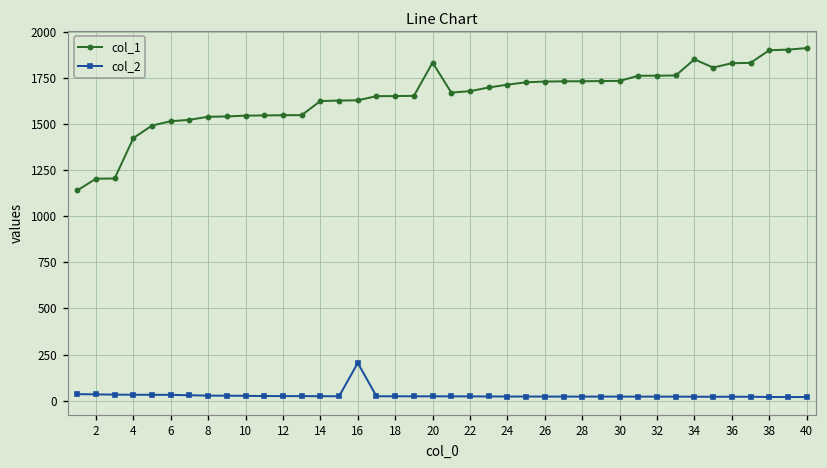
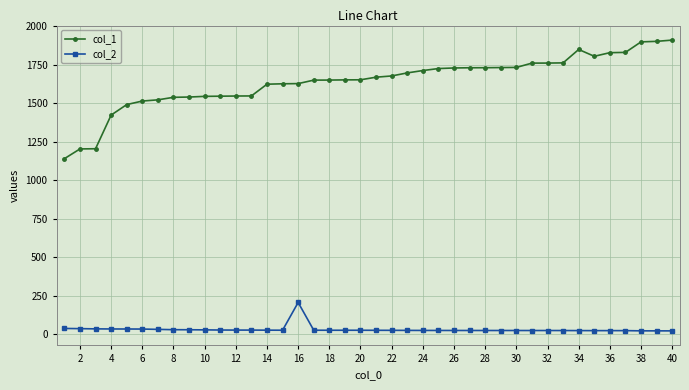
  {
    "col_1": {
      "2": 1200,
      "4": 1420,
      "6": 1510,
      "8": 1540,
      "10": 1540,
      "12": 1550,
      "14": 1620,
      "16": 1630,
      "18": 1650,
-     "20": 1830,
+     "20": 1650,
      "22": 1680,
      "24": 1710,
      "26": 1730,
      "28": 1730,
      "30": 1730,
      "32": 1760,
      "34": 1850,
      "36": 1830,
      "38": 1900,
      "40": 1910
    },
    "col_2": {
      "2": 30,
      "4": 30,
      "6": 30,
      "8": 30,
      "10": 30,
      "12": 30,
      "14": 20,
      "16": 200,
      "18": 20,
      "20": 20,
      "22": 20,
      "24": 20,
      "26": 20,
      "28": 20,
      "30": 20,
      "32": 20,
      "34": 20,
      "36": 20,
      "38": 20,
      "40": 20
    }
  }
